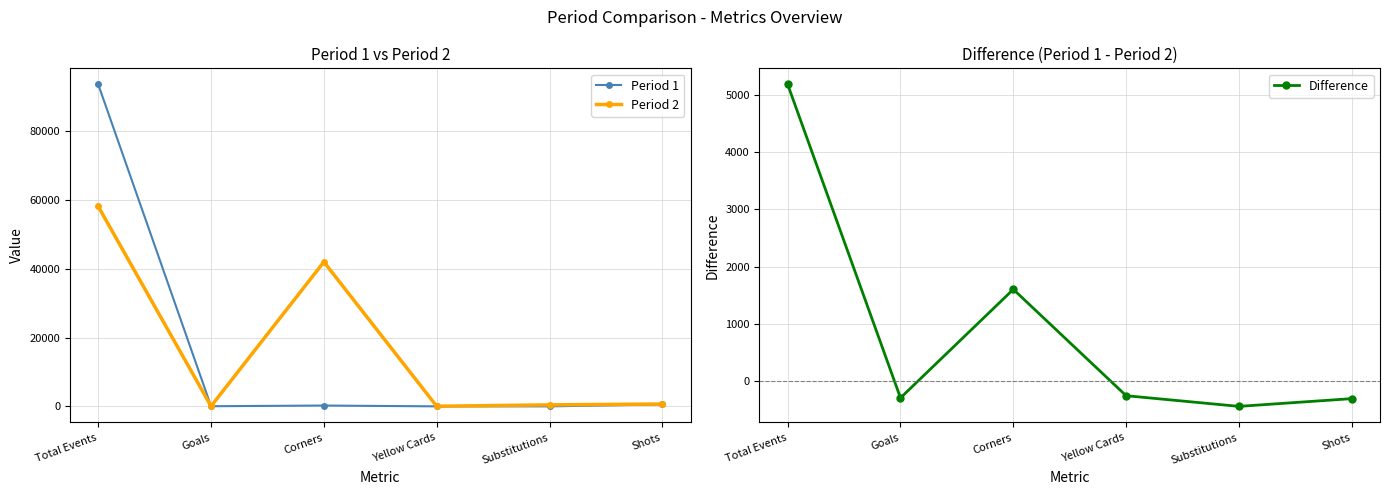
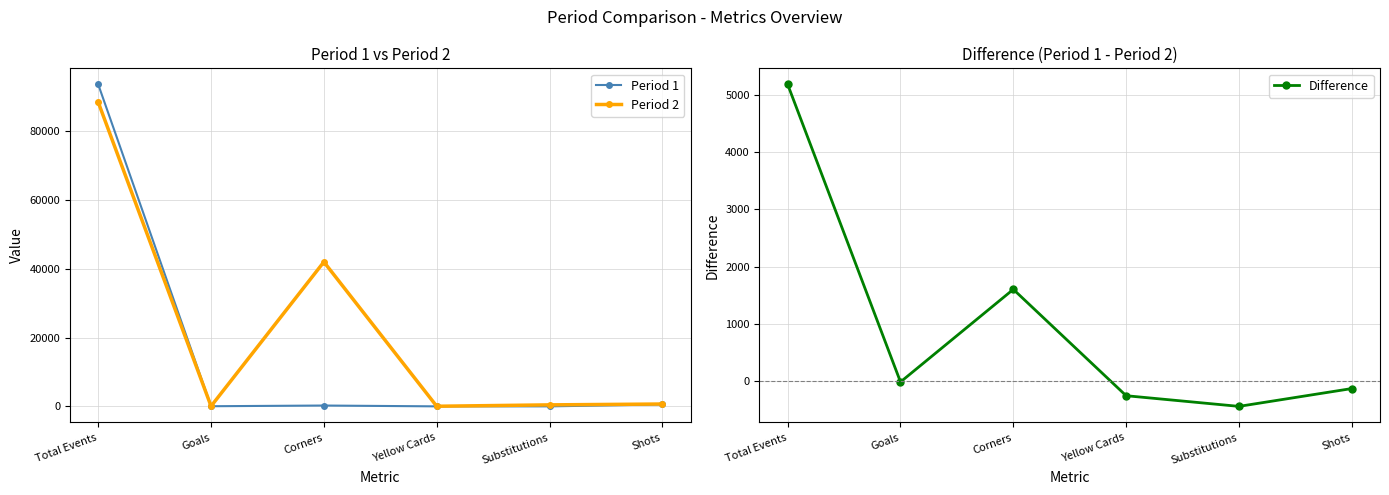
  {
    "Period 1 vs Period 2": {
      "Period 1": {
        "Total Events": 94000,
        "Corners": 0
      },
      "Period 2": {
-       "Total Events": 58000,
+       "Total Events": 88000,
        "Corners": 42000
      }
    },
    "Difference (Period 1 - Period 2)": {
      "Total Events": 5200,
-     "Goals": -300,
+     "Goals": 0,
      "Corners": 1600,
      "Yellow Cards": -300,
      "Substitutions": -400,
-     "Shots": -300
+     "Shots": -100
    }
  }
